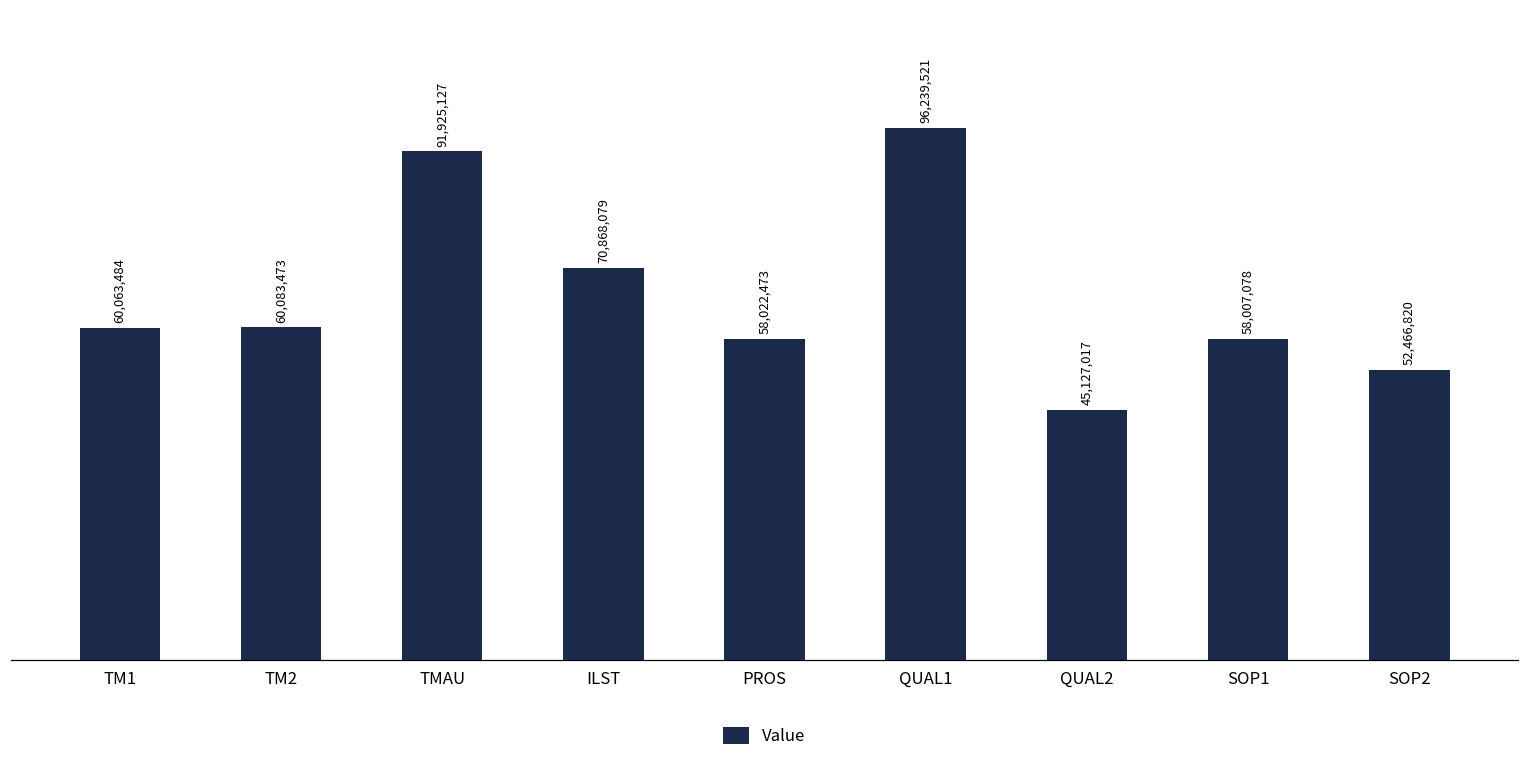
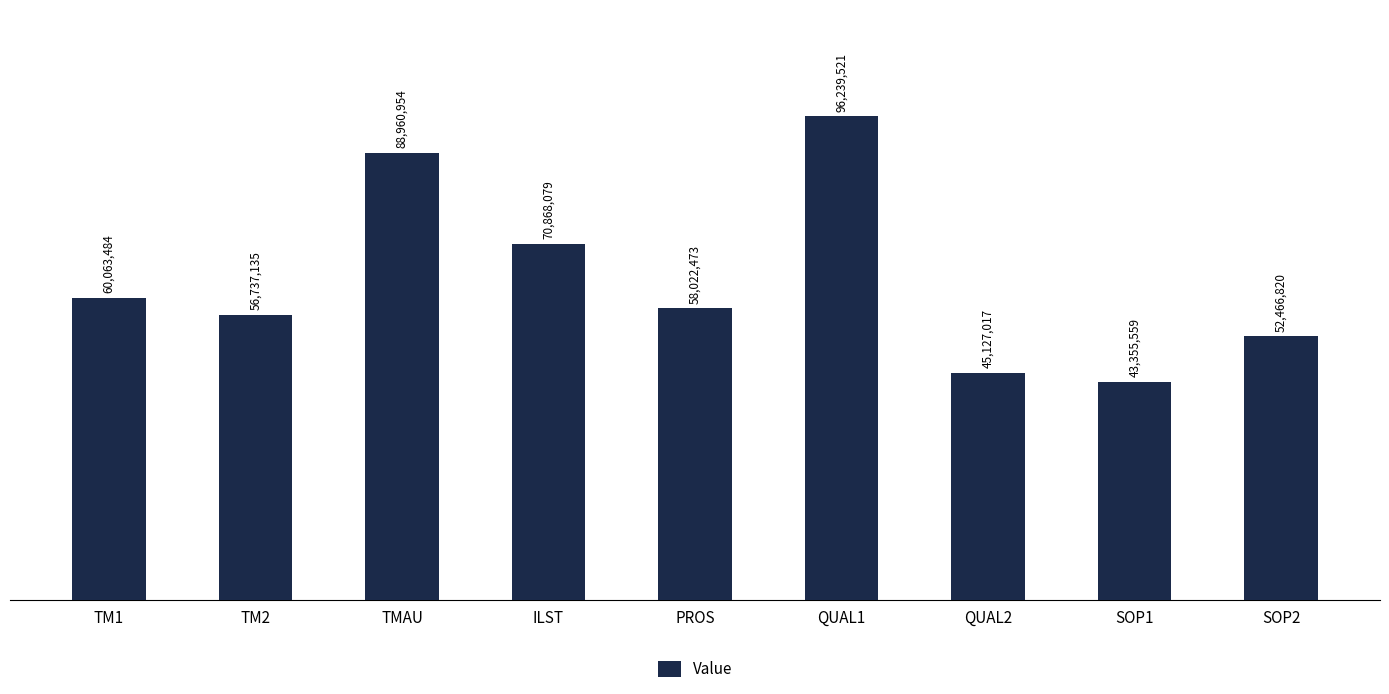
  {
    "TM1": "60,063,484",
-   "TM2": "60,083,473",
-   "TMAU": "91,925,127",
+   "TM2": "56,737,135",
+   "TMAU": "88,960,954",
    "ILST": "70,868,079",
    "PROS": "58,022,473",
    "QUAL1": "96,239,521",
    "QUAL2": "45,127,017",
-   "SOP1": "58,007,078",
+   "SOP1": "43,355,559",
    "SOP2": "52,466,820"
  }
